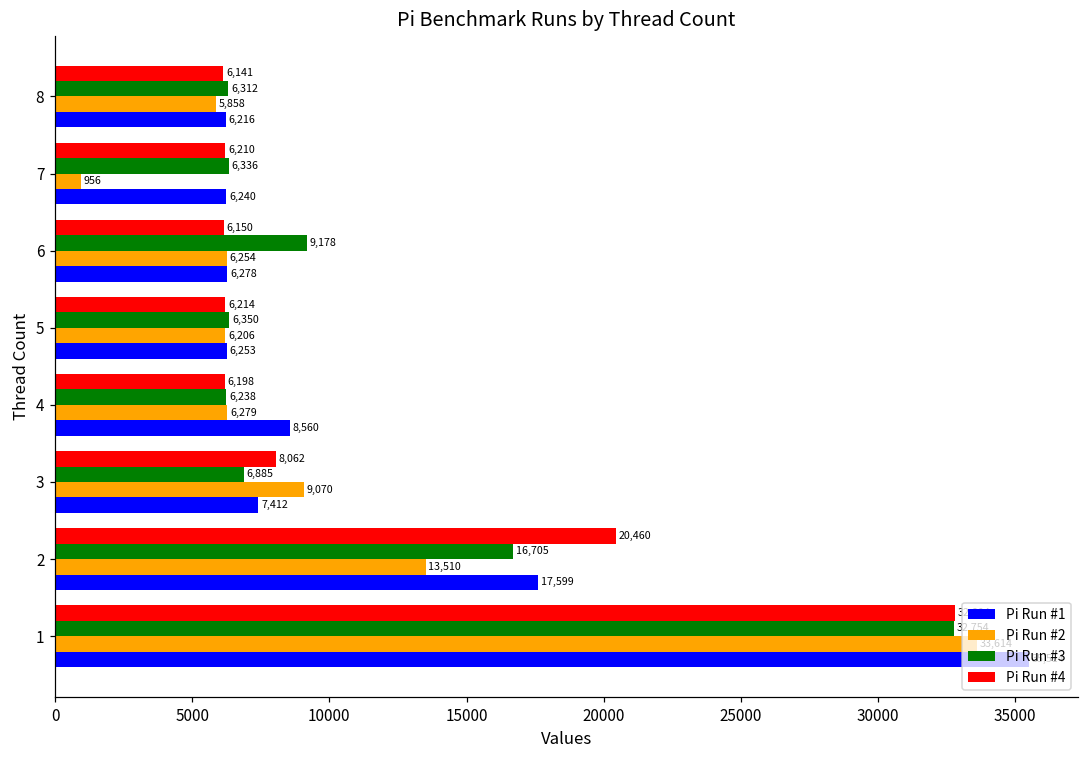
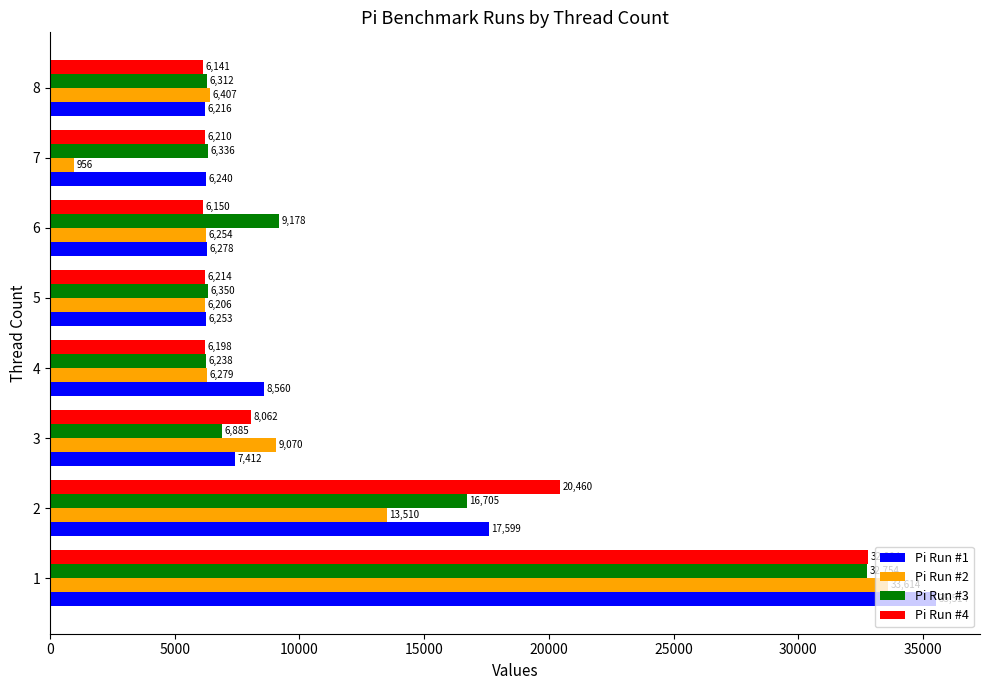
  {
    "Pi Run #1": {
      "8": "6,216",
      "7": "6,240",
      "6": "6,278",
      "5": "6,253",
      "4": "8,560",
      "3": "7,412",
      "2": "17,599"
    },
    "Pi Run #2": {
-     "8": "5,858",
+     "8": "6,407",
      "7": "956",
      "6": "6,254",
      "5": "6,206",
      "4": "6,279",
      "3": "9,070",
      "2": "13,510"
    },
    "Pi Run #3": {
      "8": "6,312",
      "7": "6,336",
      "6": "9,178",
      "5": "6,350",
      "4": "6,238",
      "3": "6,885",
      "2": "16,705"
    },
    "Pi Run #4": {
      "8": "6,141",
      "7": "6,210",
      "6": "6,150",
      "5": "6,214",
      "4": "6,198",
      "3": "8,062",
      "2": "20,460"
    }
  }
